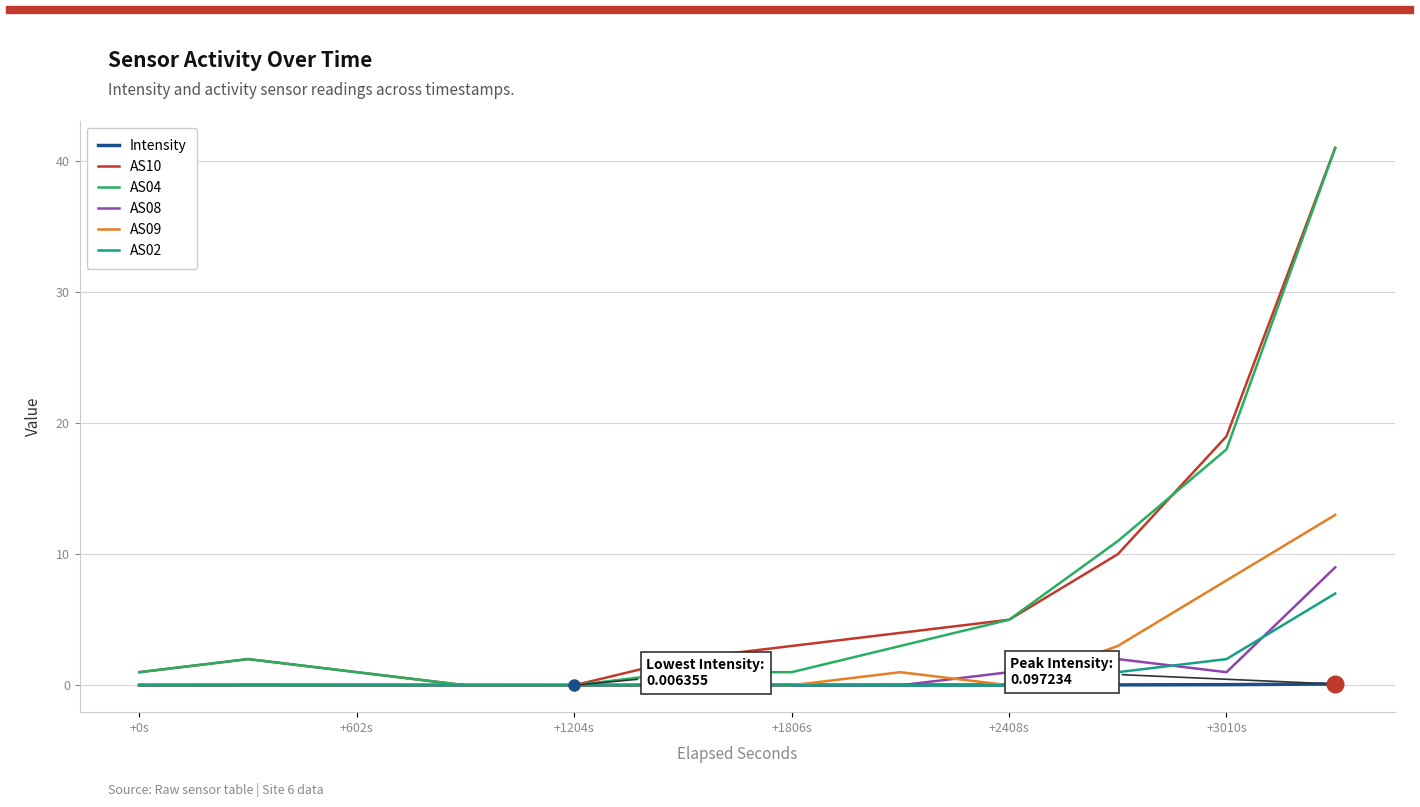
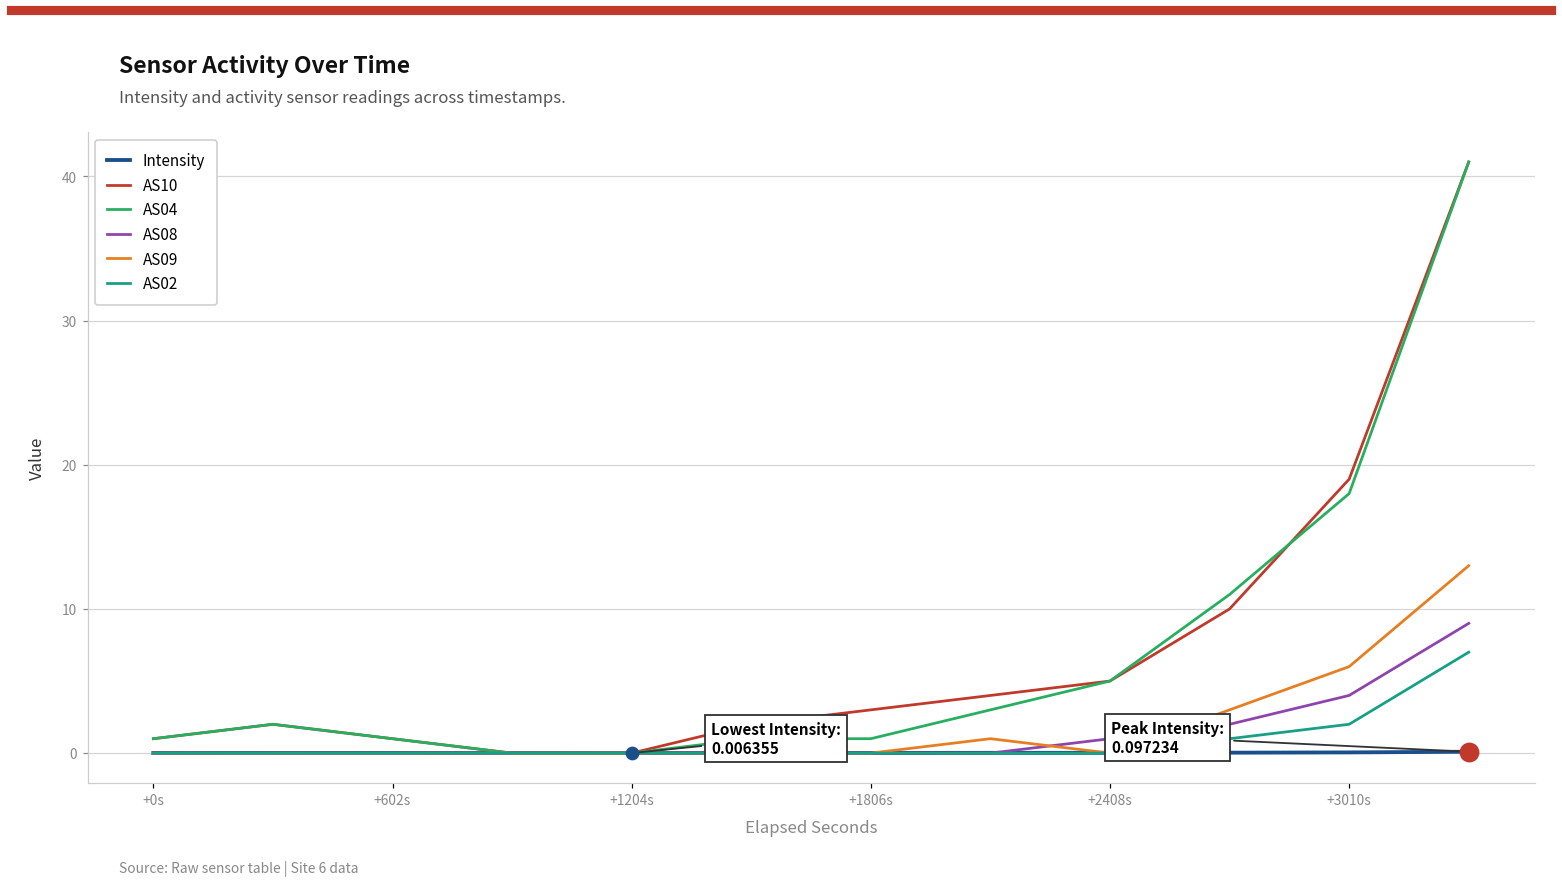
  {
    "AS08": {
-     "+3010s": 1
+     "+3010s": 4
    },
    "AS09": {
-     "+3010s": 8
+     "+3010s": 6
    }
  }
